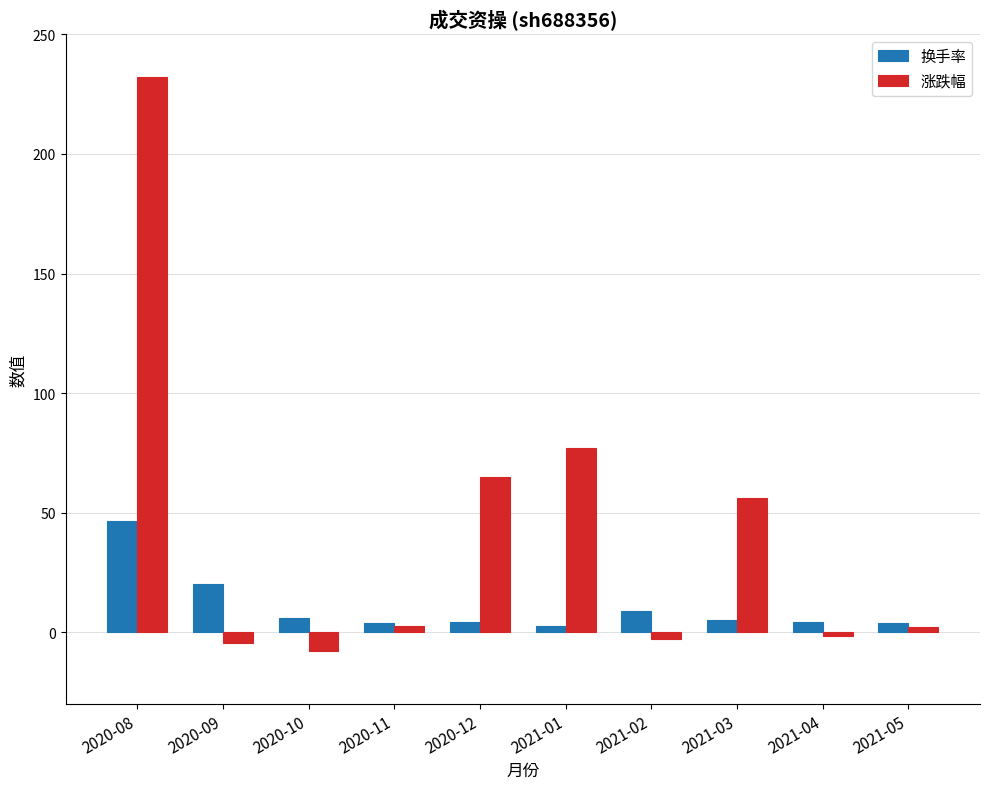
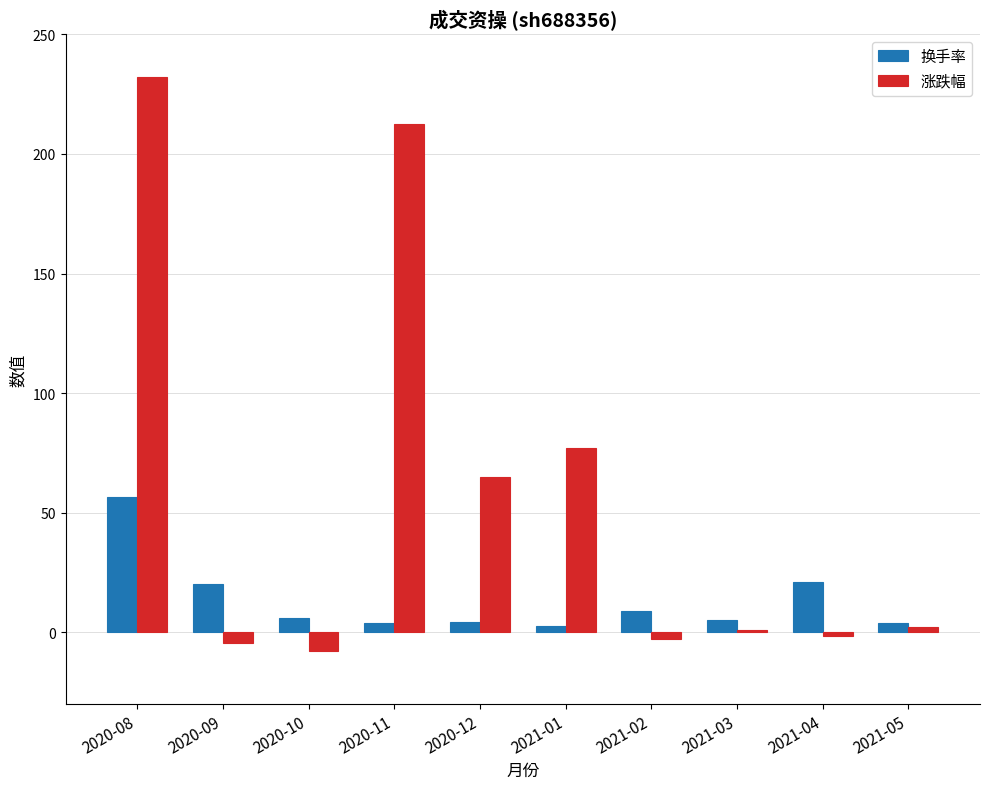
  {
    "换手率": {
-     "2020-08": 47,
+     "2020-08": 57,
      "2020-09": 20,
      "2020-10": 6,
      "2020-11": 4,
      "2020-12": 4,
      "2021-01": 3,
      "2021-02": 9,
      "2021-03": 5,
-     "2021-04": 4,
+     "2021-04": 21,
      "2021-05": 4
    },
    "涨跌幅": {
      "2020-08": 232,
      "2020-09": -5,
      "2020-10": -8,
-     "2020-11": 3,
+     "2020-11": 213,
      "2020-12": 65,
      "2021-01": 77,
      "2021-02": -3,
-     "2021-03": 56,
+     "2021-03": 1,
      "2021-04": -1,
      "2021-05": 2
    }
  }
